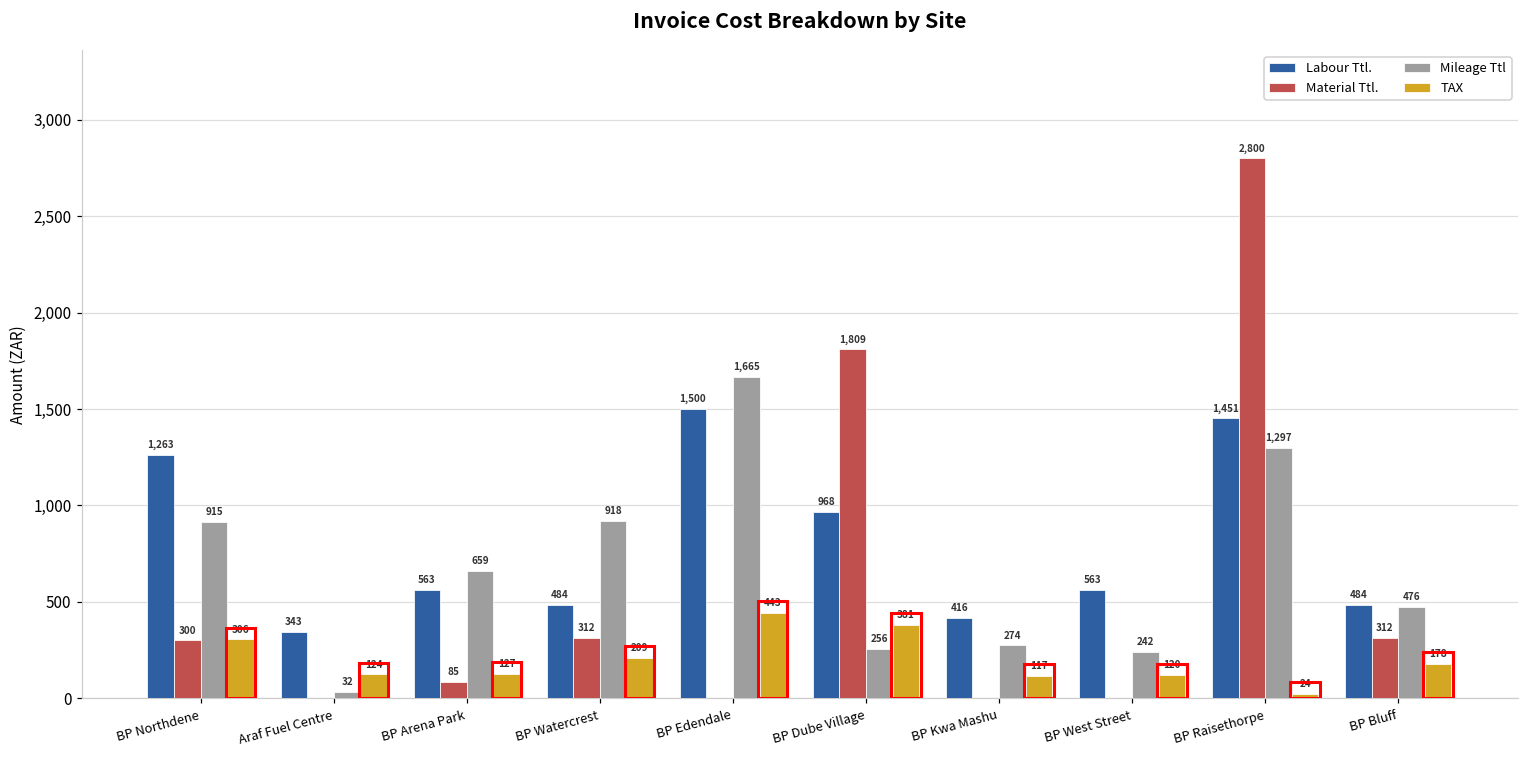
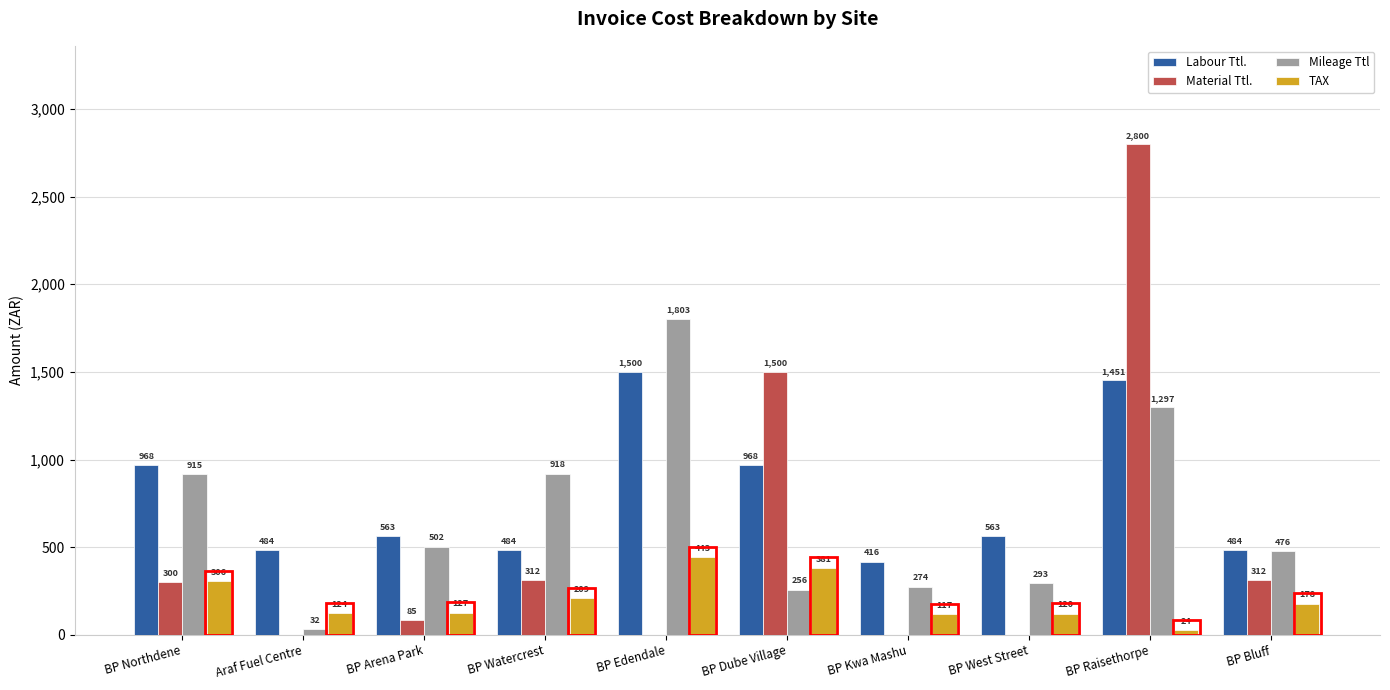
  {
    "Labour Ttl.": {
-     "BP Northdene": "1,263",
-     "Araf Fuel Centre": "343",
+     "BP Northdene": "968",
+     "Araf Fuel Centre": "484",
      "BP Arena Park": "563",
      "BP Watercrest": "484",
      "BP Edendale": "1,500",
      "BP Dube Village": "968",
      "BP Kwa Mashu": "416",
      "BP West Street": "563",
      "BP Raisethorpe": "1,451",
      "BP Bluff": "484"
    },
    "Material Ttl.": {
      "BP Northdene": "300",
      "BP Arena Park": "85",
      "BP Watercrest": "312",
-     "BP Dube Village": "1,809",
+     "BP Dube Village": "1,500",
      "BP Raisethorpe": "2,800",
      "BP Bluff": "312"
    },
    "Mileage Ttl": {
      "BP Northdene": "915",
      "Araf Fuel Centre": "32",
-     "BP Arena Park": "659",
+     "BP Arena Park": "502",
      "BP Watercrest": "918",
-     "BP Edendale": "1,665",
+     "BP Edendale": "1,803",
      "BP Dube Village": "256",
      "BP Kwa Mashu": "274",
-     "BP West Street": "242",
+     "BP West Street": "293",
      "BP Raisethorpe": "1,297",
      "BP Bluff": "476"
    },
    "TAX": {
      "BP Northdene": "306",
      "Araf Fuel Centre": "124",
      "BP Arena Park": "127",
      "BP Watercrest": "209",
      "BP Edendale": "443",
      "BP Dube Village": "381",
      "BP Kwa Mashu": "117",
      "BP West Street": "120",
      "BP Raisethorpe": "24",
      "BP Bluff": "178"
    }
  }
